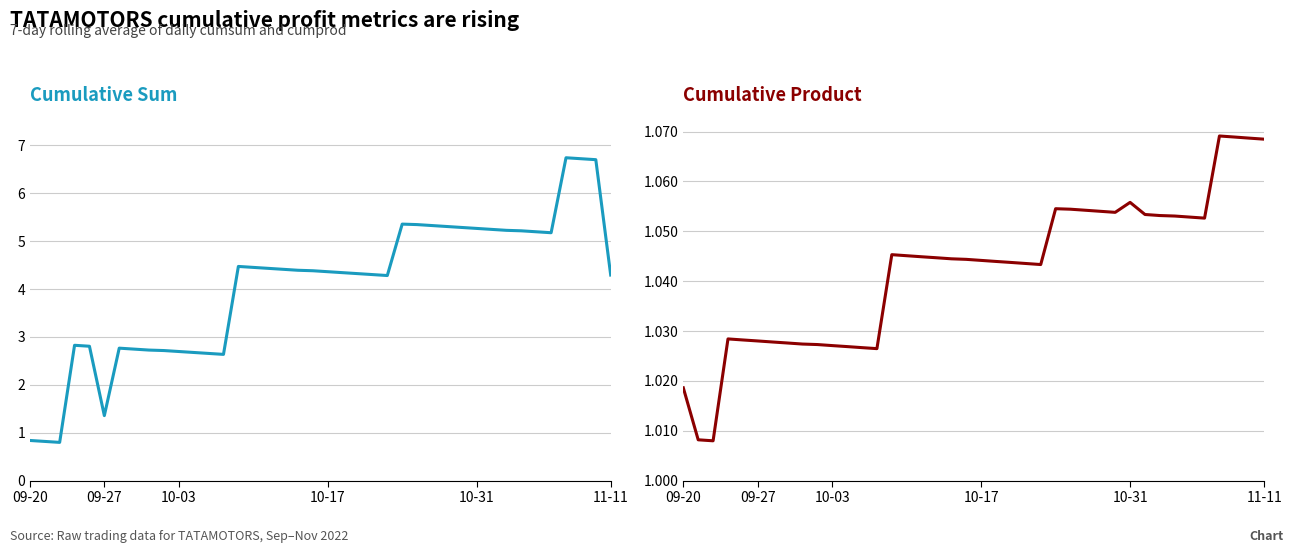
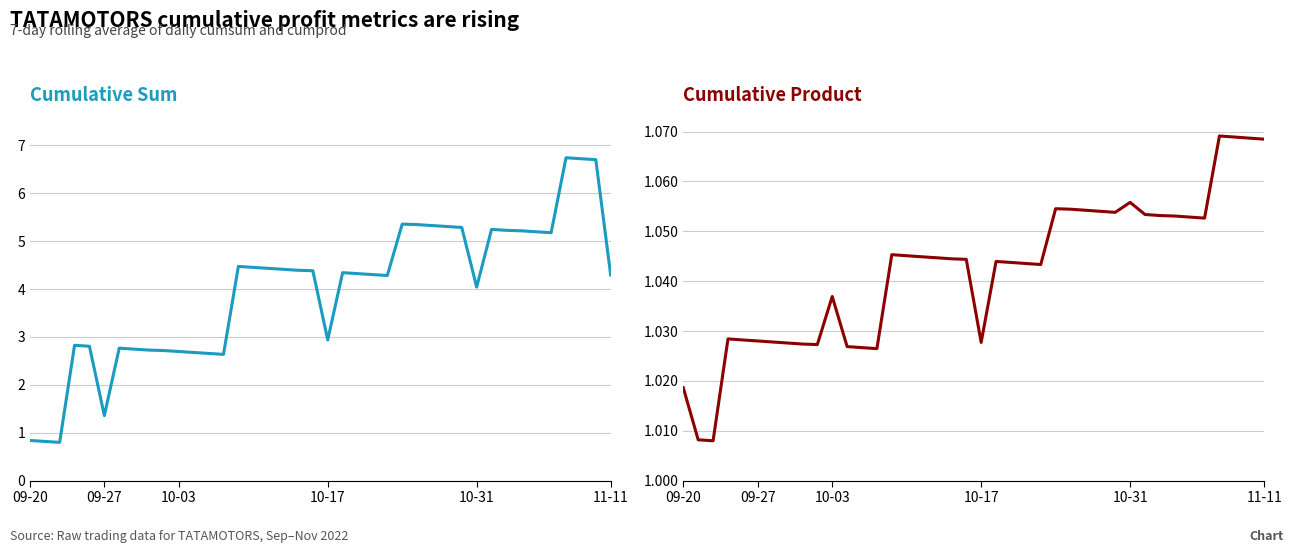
  {
    "Cumulative Sum": {
      "09-20": 0.8,
      "09-27": 1.4,
      "10-03": 2.7,
-     "10-17": 4.4,
-     "10-31": 5.3,
+     "10-17": 2.9,
+     "10-31": 4.0,
      "11-11": 4.3
    },
    "Cumulative Product": {
      "09-20": 1.019,
      "09-27": 1.028,
-     "10-03": 1.027,
-     "10-17": 1.044,
+     "10-03": 1.037,
+     "10-17": 1.028,
      "10-31": 1.056,
      "11-11": 1.068
    }
  }
